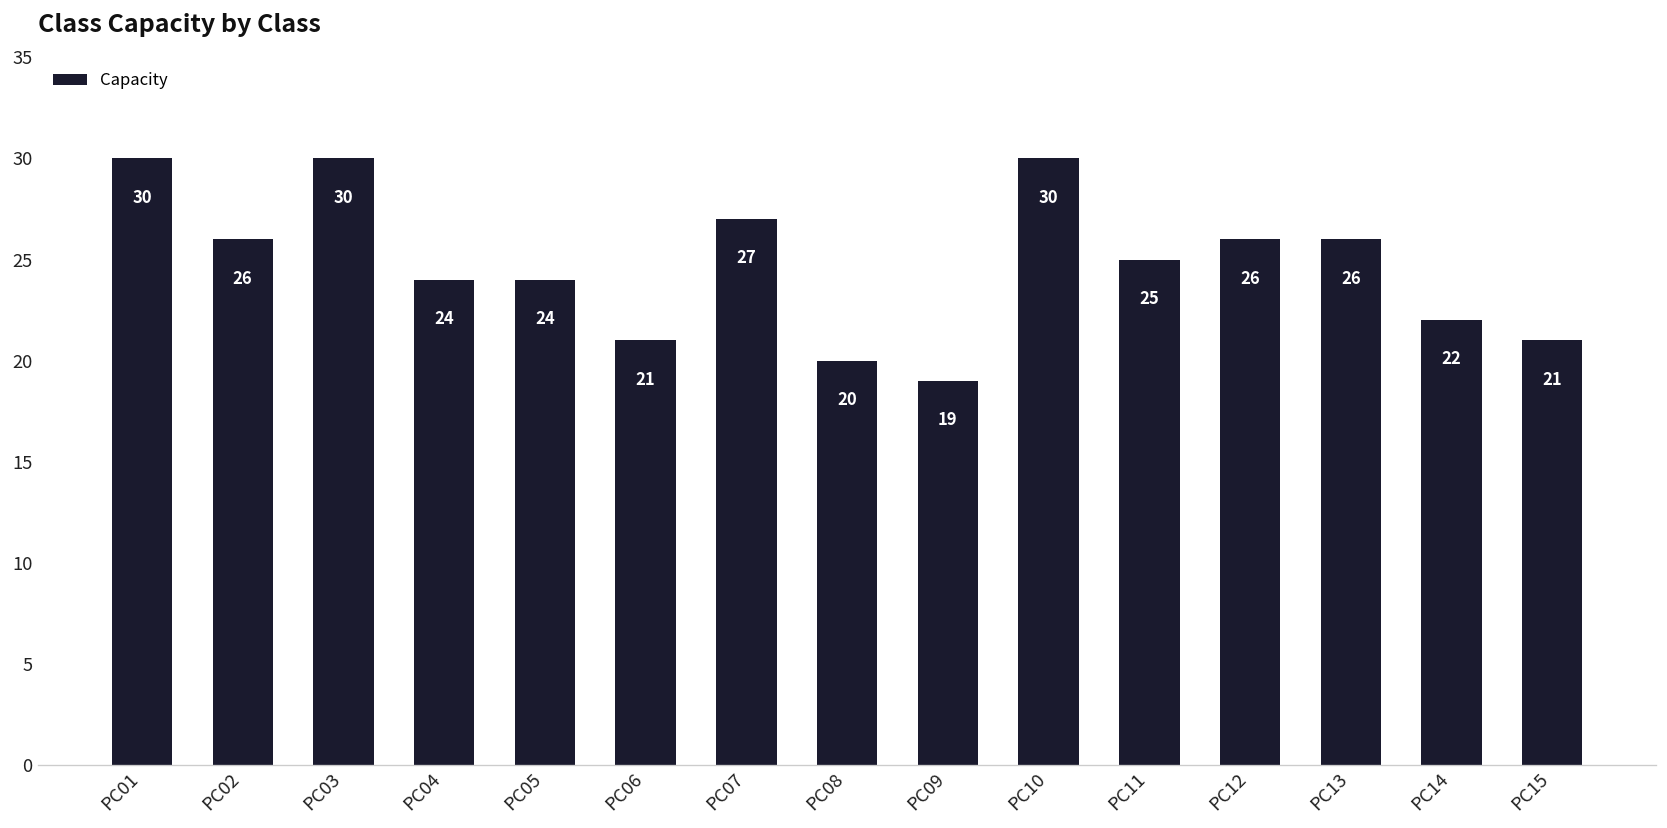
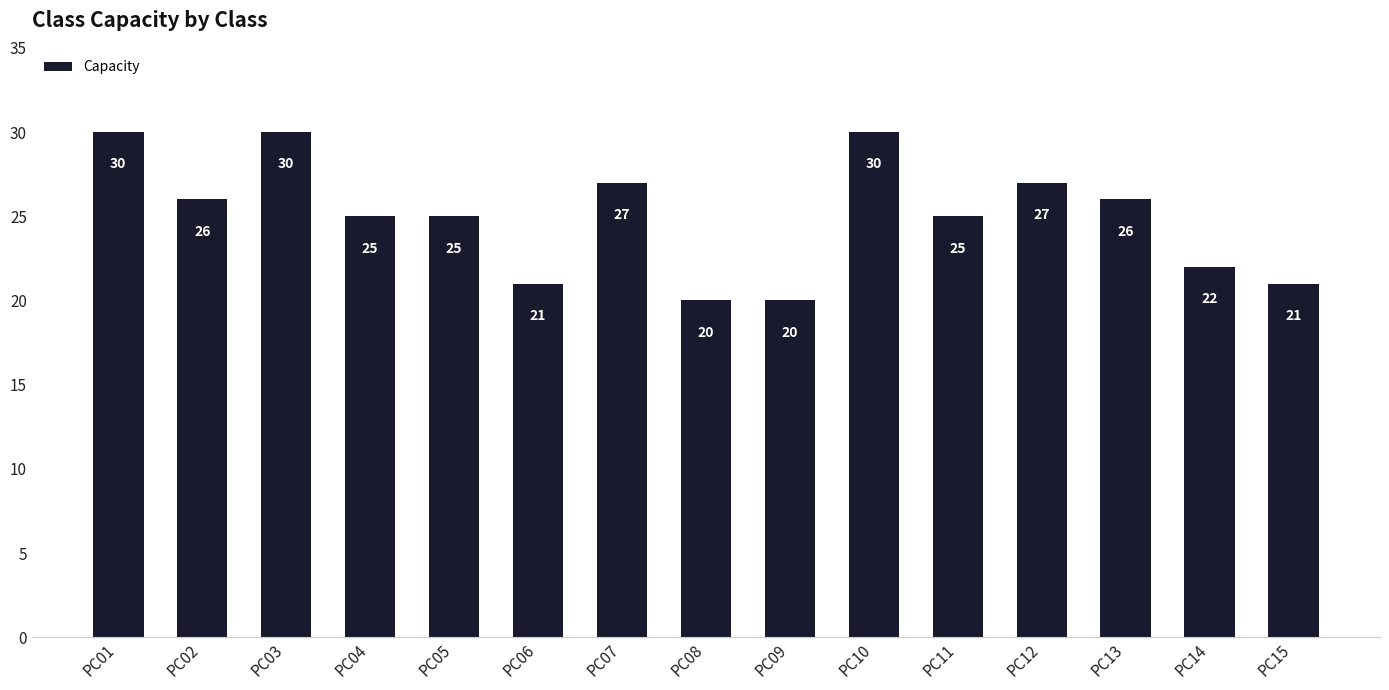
  {
    "PC01": 30,
    "PC02": 26,
    "PC03": 30,
-   "PC04": 24,
-   "PC05": 24,
+   "PC04": 25,
+   "PC05": 25,
    "PC06": 21,
    "PC07": 27,
    "PC08": 20,
-   "PC09": 19,
+   "PC09": 20,
    "PC10": 30,
    "PC11": 25,
-   "PC12": 26,
+   "PC12": 27,
    "PC13": 26,
    "PC14": 22,
    "PC15": 21
  }
